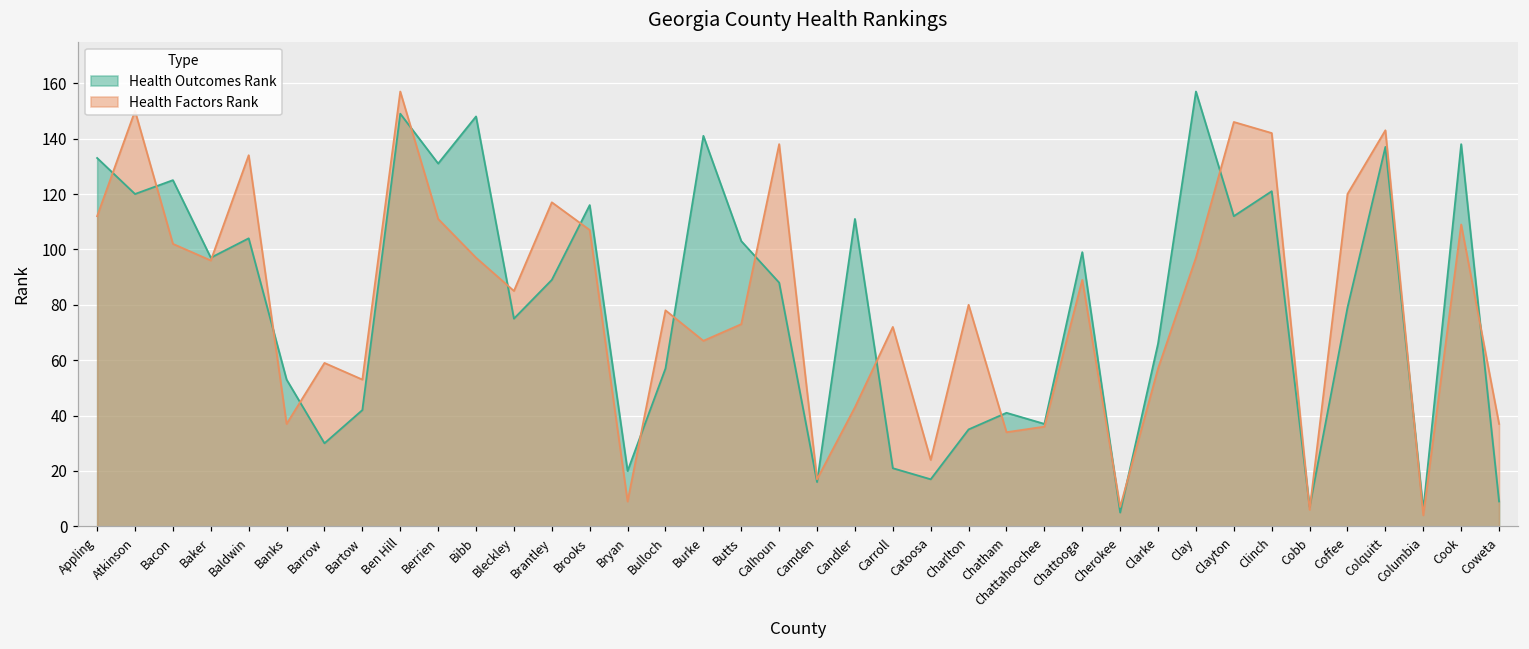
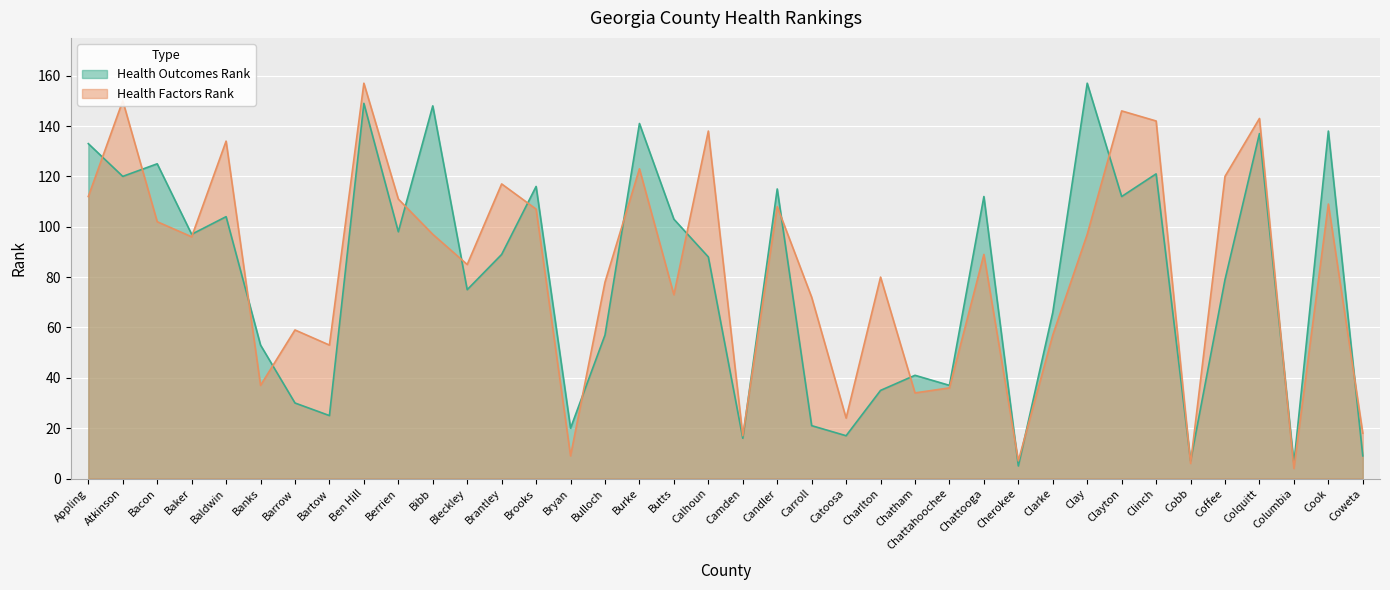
  {
    "Health Outcomes Rank": {
      "Appling": 133,
      "Atkinson": 120,
      "Bacon": 125,
      "Baldwin": 104,
      "Banks": 53,
      "Barrow": 30,
-     "Bartow": 42,
+     "Bartow": 25,
      "Ben Hill": 149,
-     "Berrien": 131,
+     "Berrien": 98,
      "Bibb": 148,
      "Bleckley": 75,
      "Brantley": 89,
      "Brooks": 116,
      "Bryan": 20,
      "Bulloch": 57,
      "Burke": 141,
      "Butts": 103,
      "Calhoun": 88,
-     "Candler": 111,
+     "Candler": 115,
      "Carroll": 21,
      "Catoosa": 17,
      "Charlton": 35,
      "Chatham": 41,
-     "Chattooga": 99,
+     "Chattooga": 112,
      "Cherokee": 5,
      "Clarke": 66,
      "Clay": 157,
      "Clayton": 112,
      "Clinch": 121,
      "Coffee": 79,
      "Colquitt": 137,
      "Columbia": 6,
      "Cook": 138,
      "Coweta": 9
    },
    "Health Factors Rank": {
      "Appling": 112,
      "Bacon": 102,
      "Baldwin": 134,
      "Banks": 37,
      "Barrow": 59,
      "Bartow": 53,
      "Ben Hill": 157,
      "Berrien": 111,
      "Bibb": 97,
      "Bleckley": 85,
      "Brantley": 117,
      "Brooks": 107,
      "Bryan": 9,
      "Bulloch": 78,
-     "Burke": 67,
+     "Burke": 123,
      "Butts": 73,
      "Calhoun": 138,
-     "Candler": 43,
+     "Candler": 108,
      "Carroll": 72,
      "Catoosa": 24,
      "Charlton": 80,
      "Chatham": 34,
      "Chattooga": 89,
      "Cherokee": 7,
      "Clarke": 57,
      "Clay": 97,
      "Clayton": 146,
      "Clinch": 142,
      "Coffee": 120,
      "Colquitt": 143,
      "Columbia": 4,
      "Cook": 109,
-     "Coweta": 37
+     "Coweta": 18
    }
  }
